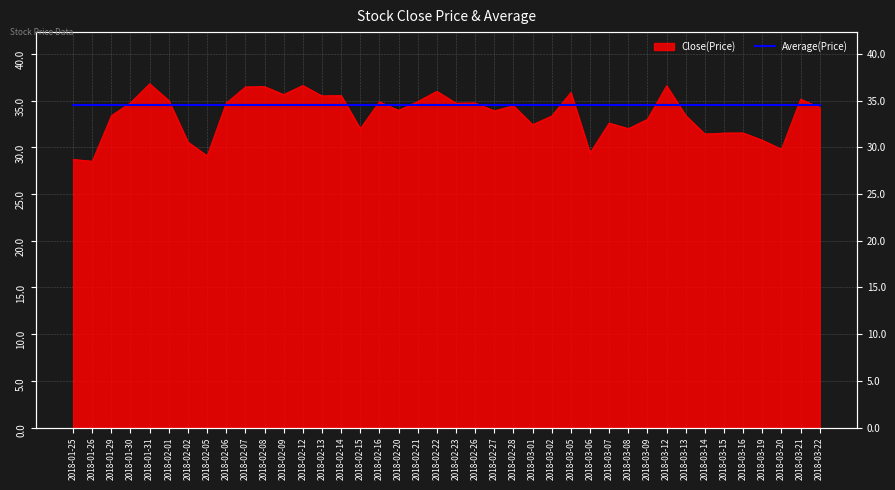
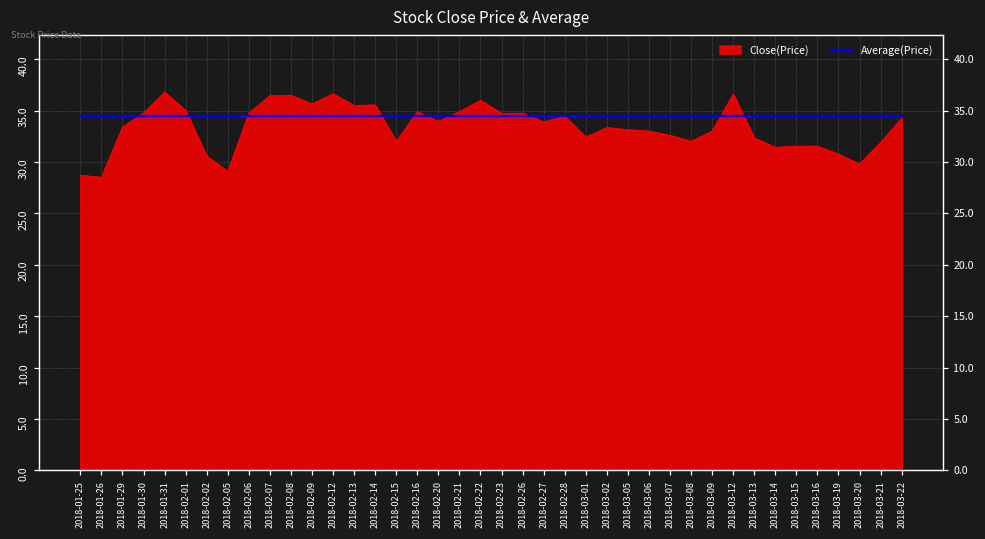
  {
    "Close(Price)": {
      "2018-01-25": 29,
      "2018-01-26": 29,
      "2018-01-29": 33,
      "2018-01-31": 37,
      "2018-02-01": 35,
      "2018-02-02": 31,
      "2018-02-05": 29,
      "2018-02-07": 36,
      "2018-02-08": 36,
      "2018-02-09": 36,
      "2018-02-12": 37,
      "2018-02-13": 36,
      "2018-02-14": 36,
      "2018-02-15": 32,
      "2018-02-16": 35,
      "2018-02-20": 34,
      "2018-02-21": 35,
      "2018-02-22": 36,
      "2018-02-27": 34,
      "2018-03-01": 32,
      "2018-03-02": 33,
-     "2018-03-05": 36,
-     "2018-03-06": 29,
+     "2018-03-05": 33,
+     "2018-03-06": 33,
      "2018-03-07": 33,
      "2018-03-08": 32,
      "2018-03-09": 33,
      "2018-03-12": 37,
-     "2018-03-13": 33,
+     "2018-03-13": 32,
      "2018-03-14": 31,
      "2018-03-15": 32,
      "2018-03-16": 32,
      "2018-03-19": 31,
      "2018-03-20": 30,
-     "2018-03-21": 35
+     "2018-03-21": 32
    },
    "Average(Price)": {
      "2018-01-25": 35,
      "2018-01-26": 35,
      "2018-01-29": 35,
      "2018-01-31": 35,
      "2018-02-01": 35,
      "2018-02-02": 35,
      "2018-02-05": 35,
      "2018-02-07": 35,
      "2018-02-08": 35,
      "2018-02-09": 35,
      "2018-02-12": 35,
      "2018-02-13": 35,
      "2018-02-14": 35,
      "2018-02-15": 35,
      "2018-02-16": 35,
      "2018-02-20": 35,
      "2018-02-21": 35,
      "2018-02-22": 35,
      "2018-02-27": 35,
      "2018-03-01": 35,
      "2018-03-02": 35,
      "2018-03-05": 35,
      "2018-03-06": 35,
      "2018-03-07": 35,
      "2018-03-08": 35,
      "2018-03-09": 35,
      "2018-03-12": 35,
      "2018-03-13": 35,
      "2018-03-14": 35,
      "2018-03-15": 35,
      "2018-03-16": 35,
      "2018-03-19": 35,
      "2018-03-20": 35,
      "2018-03-21": 35
    }
  }
